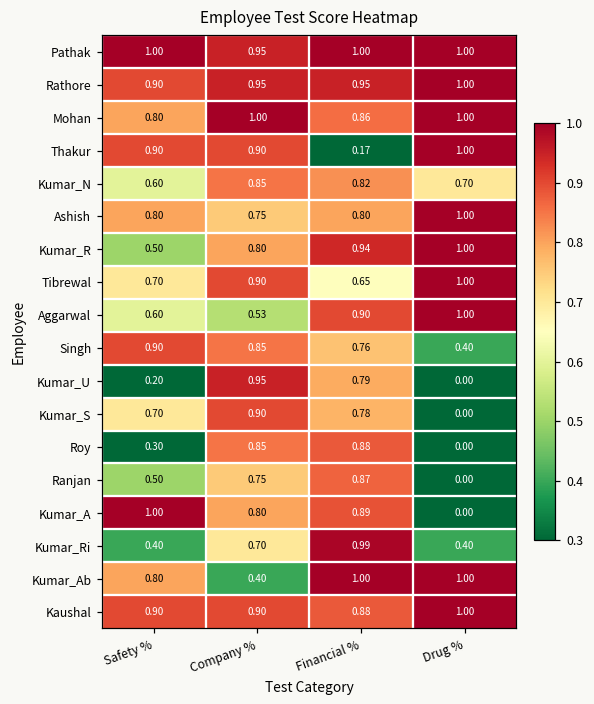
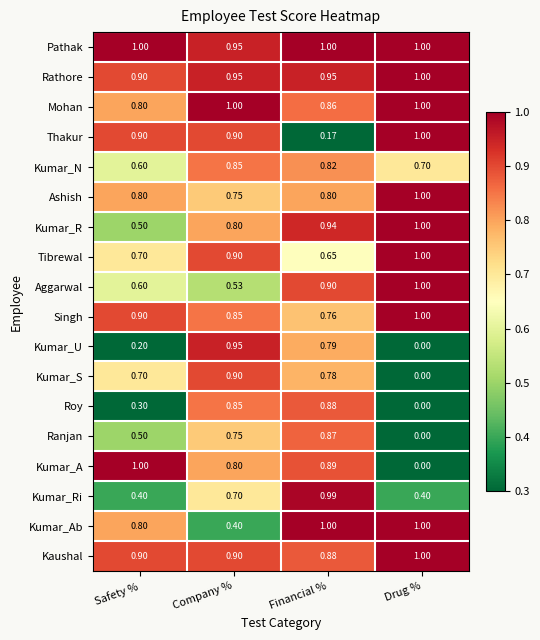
  {
    "Pathak": {
      "Safety %": 1.00,
      "Company %": 0.95,
      "Financial %": 1.00,
      "Drug %": 1.00
    },
    "Rathore": {
      "Safety %": 0.90,
      "Company %": 0.95,
      "Financial %": 0.95,
      "Drug %": 1.00
    },
    "Mohan": {
      "Safety %": 0.80,
      "Company %": 1.00,
      "Financial %": 0.86,
      "Drug %": 1.00
    },
    "Thakur": {
      "Safety %": 0.90,
      "Company %": 0.90,
      "Financial %": 0.17,
      "Drug %": 1.00
    },
    "Kumar_N": {
      "Safety %": 0.60,
      "Company %": 0.85,
      "Financial %": 0.82,
      "Drug %": 0.70
    },
    "Ashish": {
      "Safety %": 0.80,
      "Company %": 0.75,
      "Financial %": 0.80,
      "Drug %": 1.00
    },
    "Kumar_R": {
      "Safety %": 0.50,
      "Company %": 0.80,
      "Financial %": 0.94,
      "Drug %": 1.00
    },
    "Tibrewal": {
      "Safety %": 0.70,
      "Company %": 0.90,
      "Financial %": 0.65,
      "Drug %": 1.00
    },
    "Aggarwal": {
      "Safety %": 0.60,
      "Company %": 0.53,
      "Financial %": 0.90,
      "Drug %": 1.00
    },
    "Singh": {
      "Safety %": 0.90,
      "Company %": 0.85,
      "Financial %": 0.76,
-     "Drug %": 0.40
+     "Drug %": 1.00
    },
    "Kumar_U": {
      "Safety %": 0.20,
      "Company %": 0.95,
      "Financial %": 0.79,
      "Drug %": 0.00
    },
    "Kumar_S": {
      "Safety %": 0.70,
      "Company %": 0.90,
      "Financial %": 0.78,
      "Drug %": 0.00
    },
    "Roy": {
      "Safety %": 0.30,
      "Company %": 0.85,
      "Financial %": 0.88,
      "Drug %": 0.00
    },
    "Ranjan": {
      "Safety %": 0.50,
      "Company %": 0.75,
      "Financial %": 0.87,
      "Drug %": 0.00
    },
    "Kumar_A": {
      "Safety %": 1.00,
      "Company %": 0.80,
      "Financial %": 0.89,
      "Drug %": 0.00
    },
    "Kumar_Ri": {
      "Safety %": 0.40,
      "Company %": 0.70,
      "Financial %": 0.99,
      "Drug %": 0.40
    },
    "Kumar_Ab": {
      "Safety %": 0.80,
      "Company %": 0.40,
      "Financial %": 1.00,
      "Drug %": 1.00
    },
    "Kaushal": {
      "Safety %": 0.90,
      "Company %": 0.90,
      "Financial %": 0.88,
      "Drug %": 1.00
    }
  }
